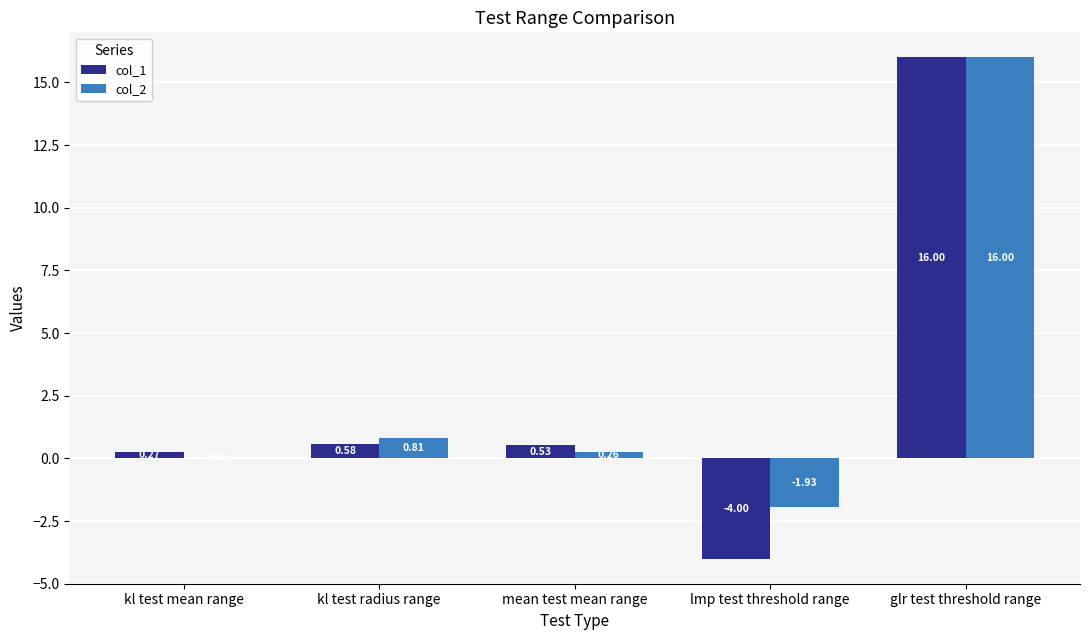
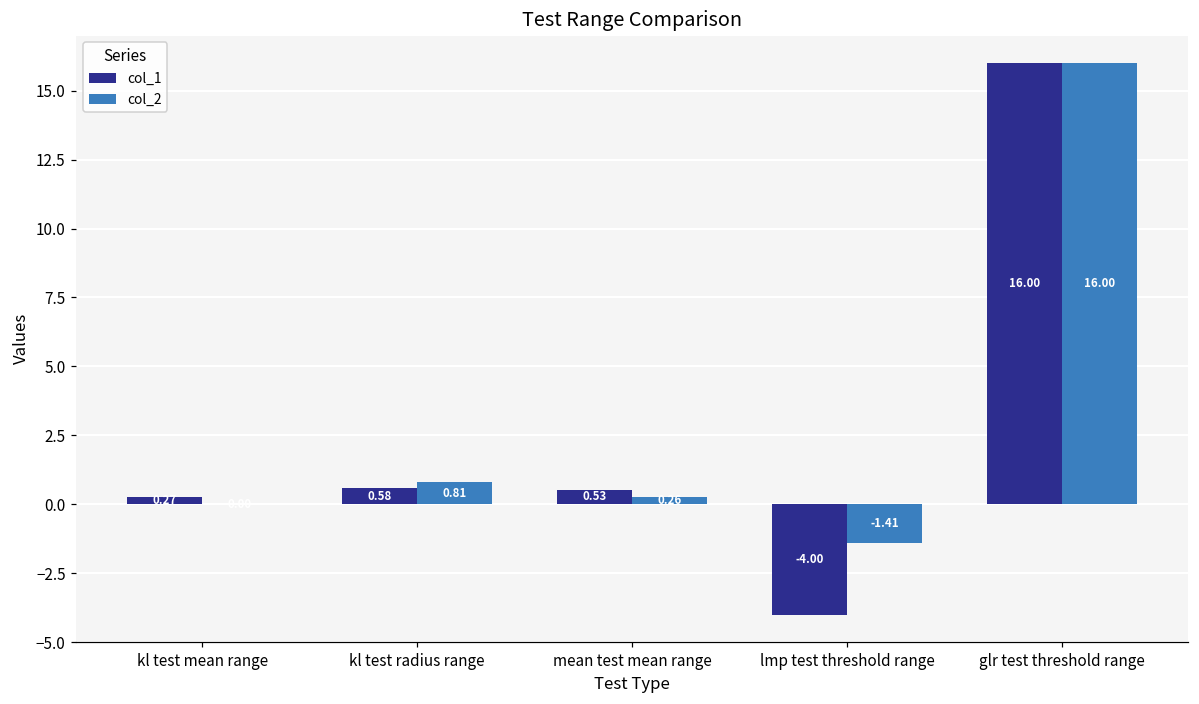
  {
    "col_1": {
      "kl test radius range": 0.58,
      "mean test mean range": 0.53,
      "lmp test threshold range": -4.00,
      "glr test threshold range": 16.00
    },
    "col_2": {
      "kl test radius range": 0.81,
-     "lmp test threshold range": -1.93,
+     "lmp test threshold range": -1.41,
      "glr test threshold range": 16.00
    }
  }
